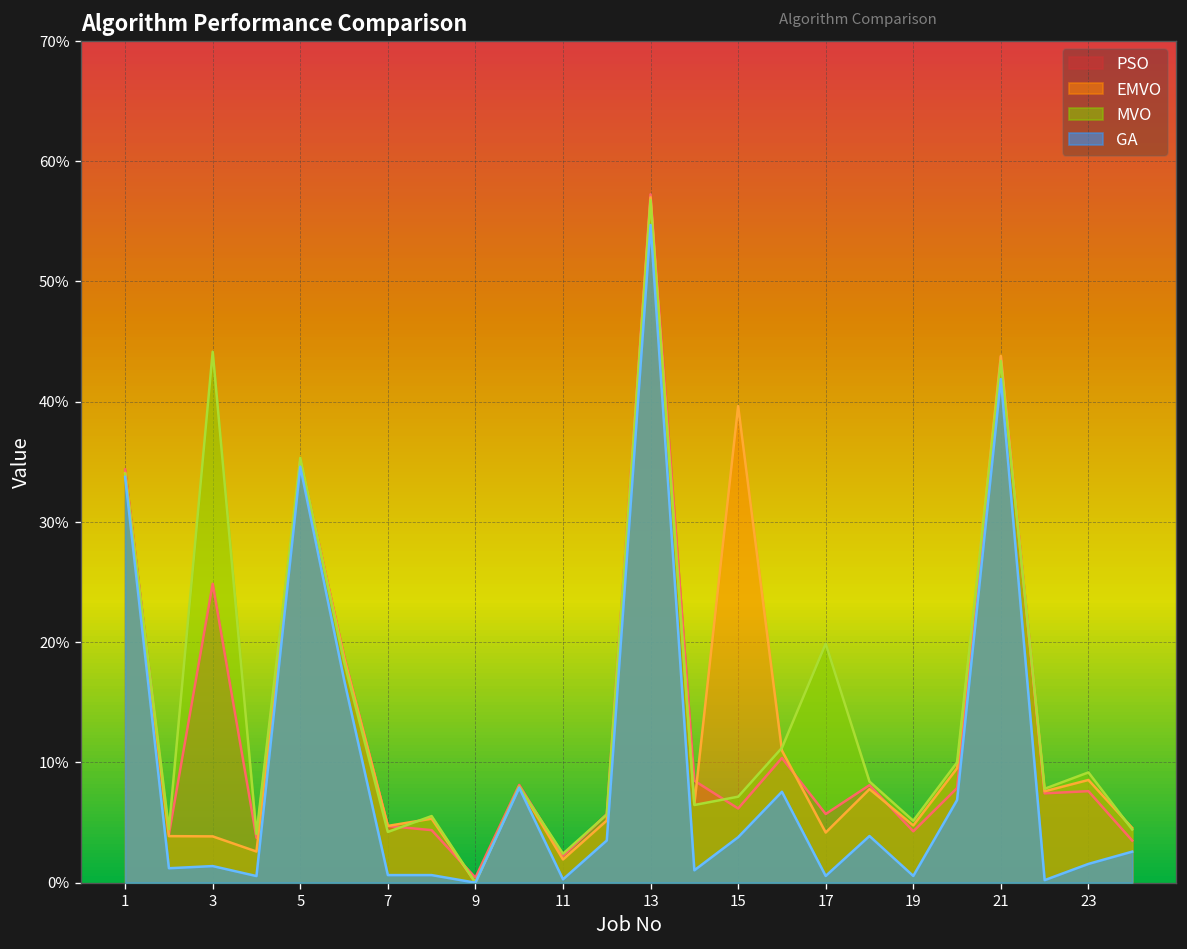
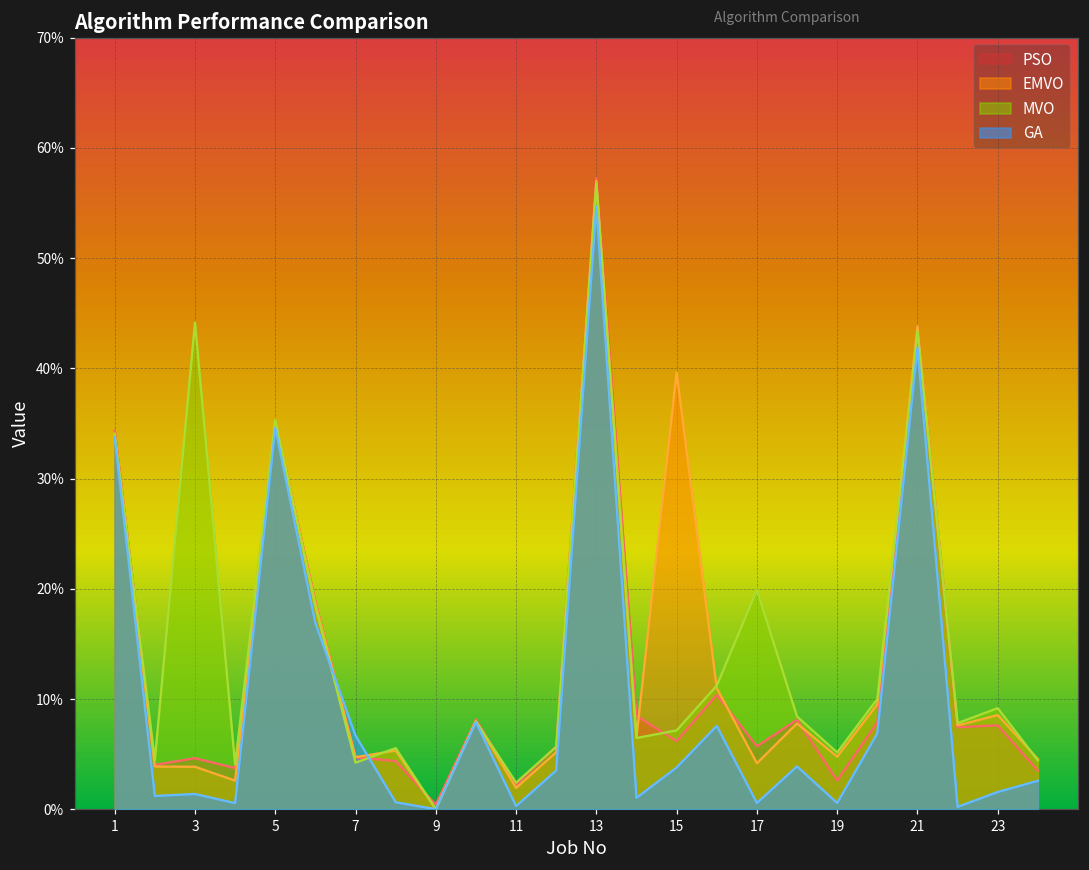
  {
    "PSO": {
      "1": "34.4%",
-     "3": "24.9%",
+     "3": "4.6%",
      "9": "0.4%",
      "15": "6.2%",
      "17": "5.7%",
-     "19": "4.3%",
+     "19": "2.6%",
      "23": "7.6%"
    },
    "EMVO": {
      "3": "3.9%",
      "11": "1.9%",
      "15": "39.6%",
      "17": "4.2%",
      "19": "4.8%",
      "23": "8.5%"
    },
    "MVO": {
      "3": "44.2%",
      "7": "4.2%",
      "15": "7.1%",
      "17": "19.9%",
      "19": "5.1%",
      "21": "43.4%",
      "23": "9.2%"
    },
    "GA": {
      "1": "33.8%",
      "3": "1.4%",
      "5": "34.6%",
-     "7": "0.6%",
+     "7": "6.7%",
      "11": "0.3%",
      "13": "54.7%",
      "15": "3.8%",
      "17": "0.6%",
      "19": "0.6%",
      "21": "41.9%",
      "23": "1.6%"
    }
  }
